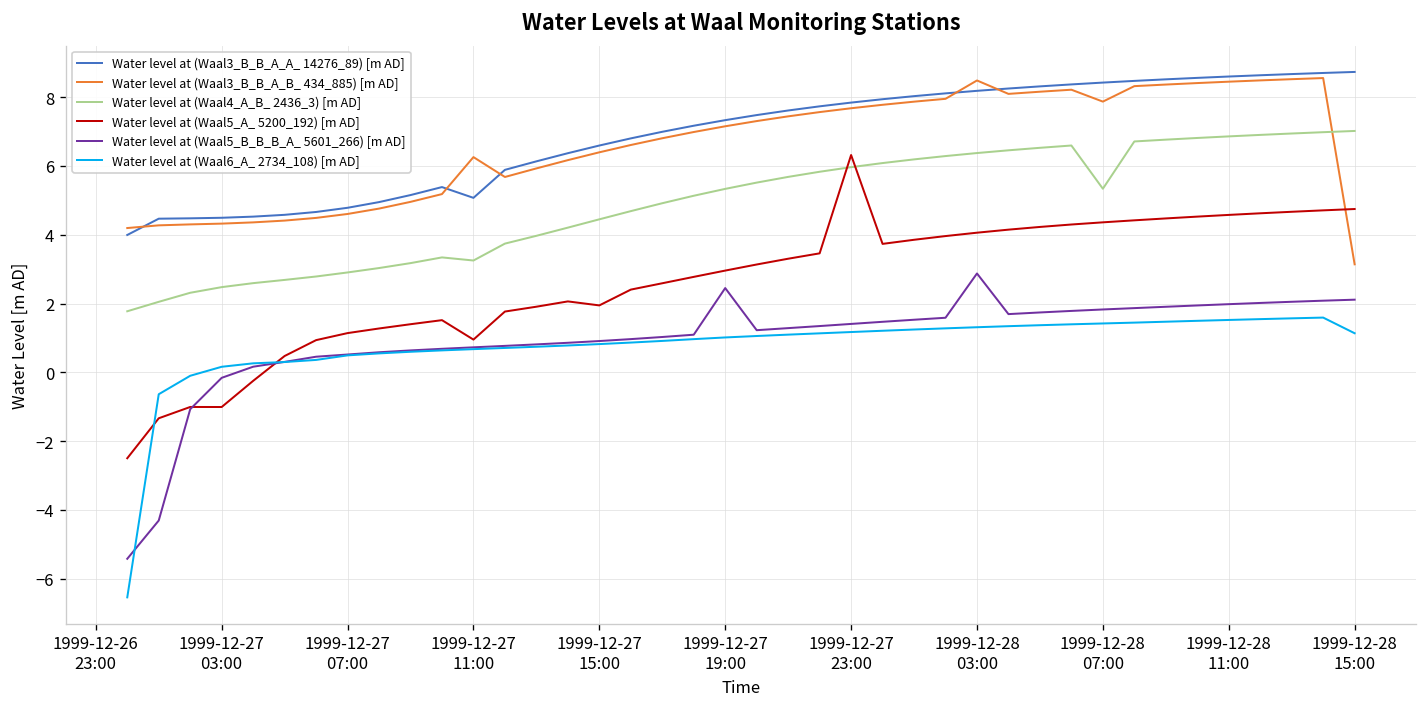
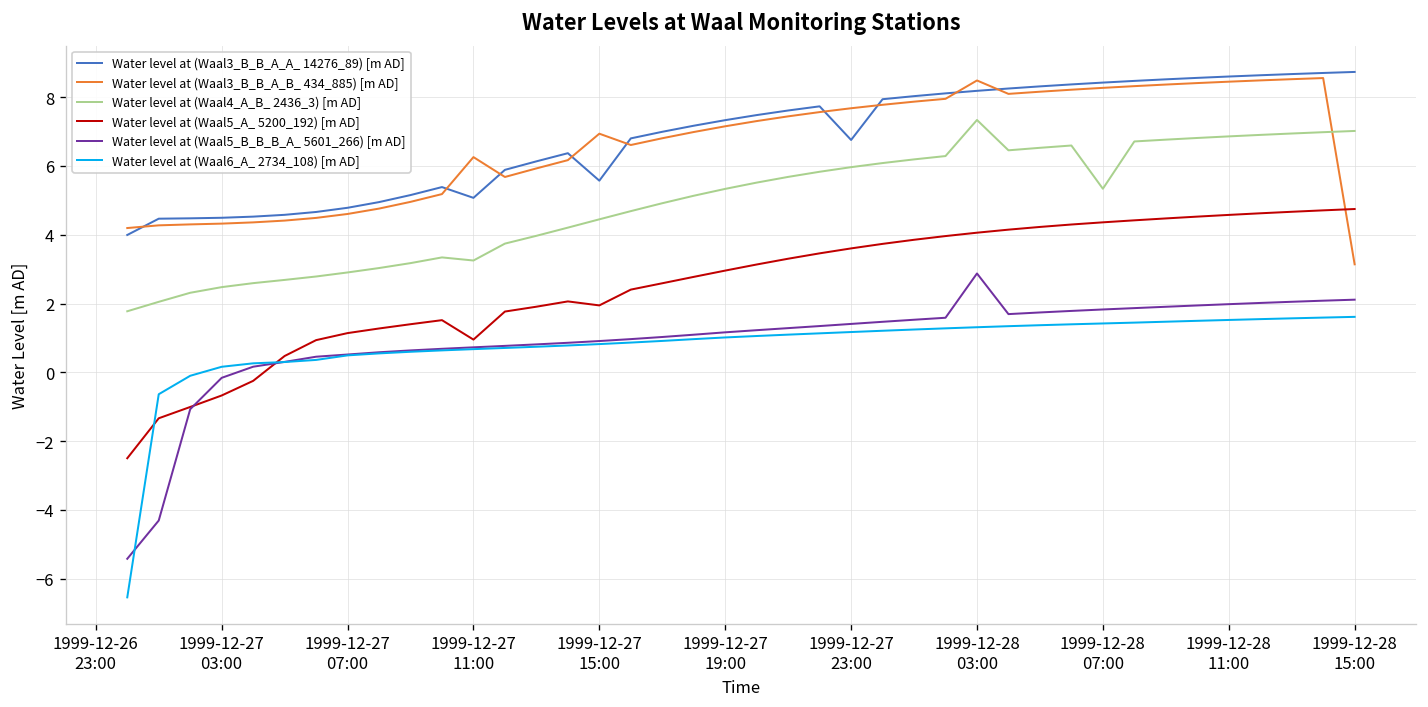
  {
    "Water level at (Waal3_B_B_A_A_ 14276_89) [m AD]": {
      "1999-12-27 03:00": 4.5,
      "1999-12-27 07:00": 4.8,
      "1999-12-27 11:00": 5.1,
-     "1999-12-27 15:00": 6.6,
+     "1999-12-27 15:00": 5.6,
      "1999-12-27 19:00": 7.3,
-     "1999-12-27 23:00": 7.8,
+     "1999-12-27 23:00": 6.8,
      "1999-12-28 03:00": 8.2,
      "1999-12-28 07:00": 8.4,
      "1999-12-28 11:00": 8.6,
      "1999-12-28 15:00": 8.7
    },
    "Water level at (Waal3_B_B_A_B_ 434_885) [m AD]": {
      "1999-12-27 03:00": 4.3,
      "1999-12-27 07:00": 4.6,
      "1999-12-27 11:00": 6.3,
-     "1999-12-27 15:00": 6.4,
+     "1999-12-27 15:00": 6.9,
      "1999-12-27 19:00": 7.2,
      "1999-12-27 23:00": 7.7,
      "1999-12-28 03:00": 8.5,
-     "1999-12-28 07:00": 7.9,
+     "1999-12-28 07:00": 8.3,
      "1999-12-28 11:00": 8.4,
      "1999-12-28 15:00": 3.1
    },
    "Water level at (Waal4_A_B_ 2436_3) [m AD]": {
      "1999-12-27 03:00": 2.5,
      "1999-12-27 07:00": 2.9,
      "1999-12-27 11:00": 3.3,
      "1999-12-27 15:00": 4.4,
      "1999-12-27 19:00": 5.3,
      "1999-12-27 23:00": 6.0,
-     "1999-12-28 03:00": 6.4,
+     "1999-12-28 03:00": 7.3,
      "1999-12-28 07:00": 5.3,
      "1999-12-28 11:00": 6.9,
      "1999-12-28 15:00": 7.0
    },
    "Water level at (Waal5_A_ 5200_192) [m AD]": {
-     "1999-12-27 03:00": -1.0,
+     "1999-12-27 03:00": -0.7,
      "1999-12-27 07:00": 1.1,
      "1999-12-27 11:00": 1.0,
      "1999-12-27 15:00": 1.9,
      "1999-12-27 19:00": 3.0,
-     "1999-12-27 23:00": 6.3,
+     "1999-12-27 23:00": 3.6,
      "1999-12-28 03:00": 4.1,
      "1999-12-28 07:00": 4.4,
      "1999-12-28 11:00": 4.6,
      "1999-12-28 15:00": 4.7
    },
    "Water level at (Waal5_B_B_B_A_ 5601_266) [m AD]": {
      "1999-12-27 03:00": -0.2,
      "1999-12-27 15:00": 0.9,
-     "1999-12-27 19:00": 2.4,
+     "1999-12-27 19:00": 1.2,
      "1999-12-27 23:00": 1.4,
      "1999-12-28 03:00": 2.9,
      "1999-12-28 07:00": 1.8,
      "1999-12-28 11:00": 2.0,
      "1999-12-28 15:00": 2.1
    },
    "Water level at (Waal6_A_ 2734_108) [m AD]": {
      "1999-12-27 03:00": 0.2,
      "1999-12-27 15:00": 0.8,
      "1999-12-27 19:00": 1.0,
      "1999-12-27 23:00": 1.2,
      "1999-12-28 03:00": 1.3,
      "1999-12-28 07:00": 1.4,
      "1999-12-28 11:00": 1.5,
-     "1999-12-28 15:00": 1.1
+     "1999-12-28 15:00": 1.6
    }
  }
